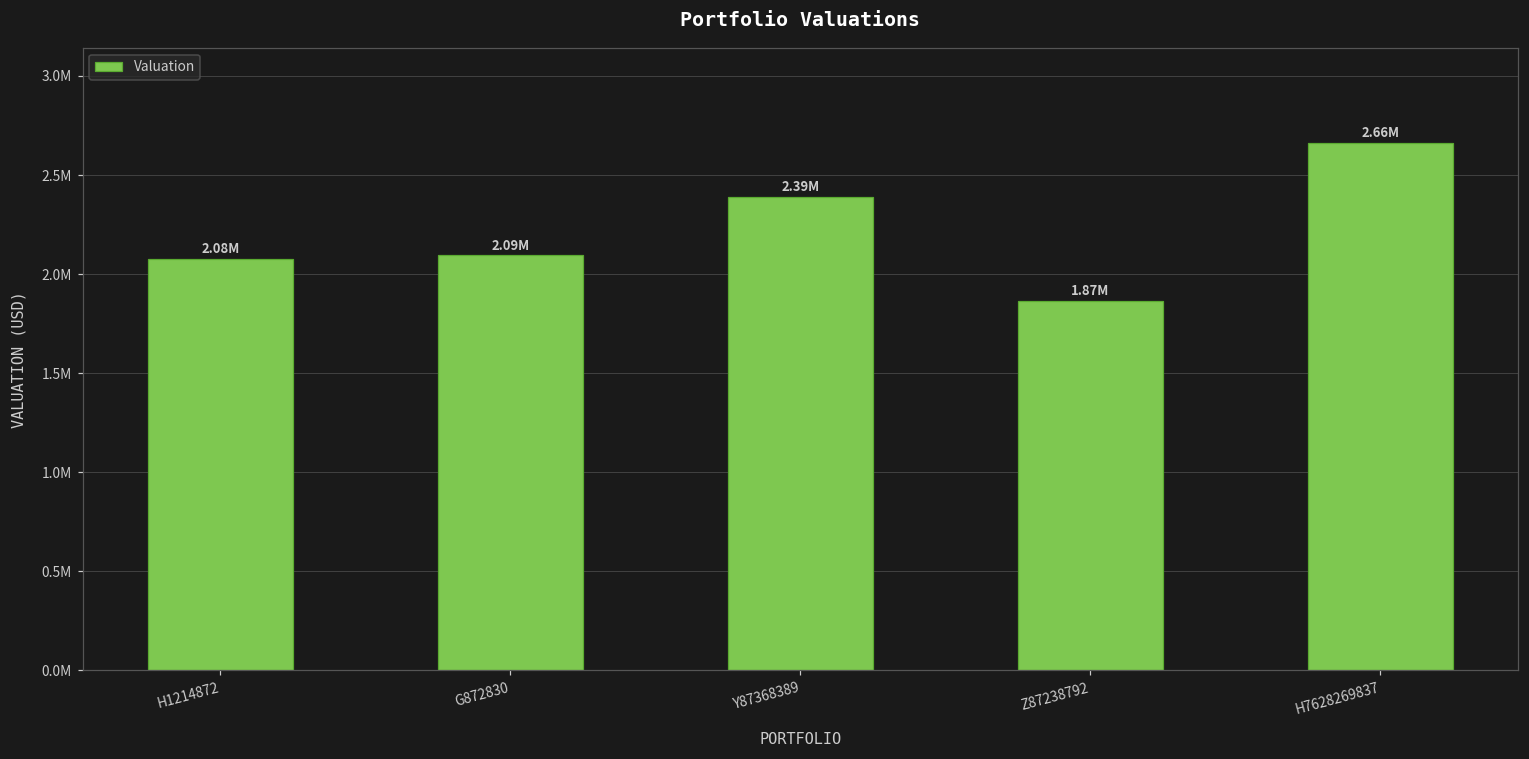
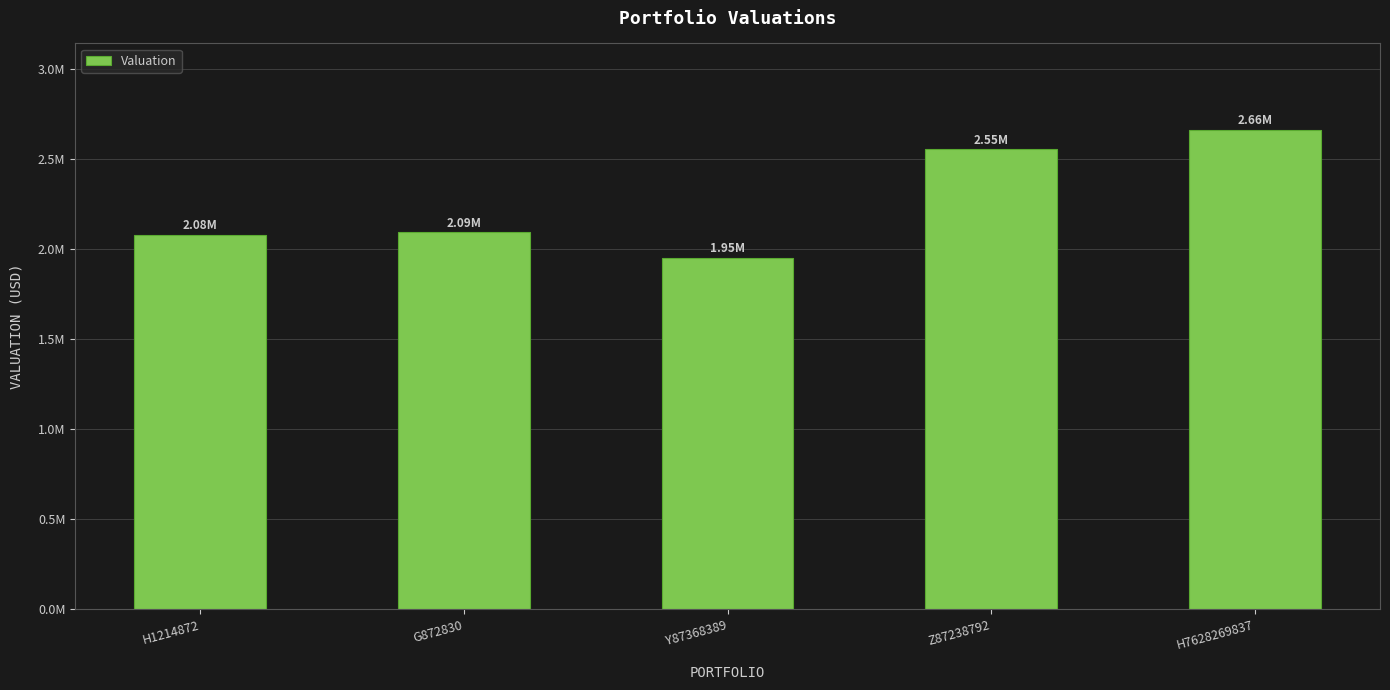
  {
    "H1214872": "2.08M",
    "G872830": "2.09M",
-   "Y87368389": "2.39M",
-   "Z87238792": "1.87M",
+   "Y87368389": "1.95M",
+   "Z87238792": "2.55M",
    "H7628269837": "2.66M"
  }
